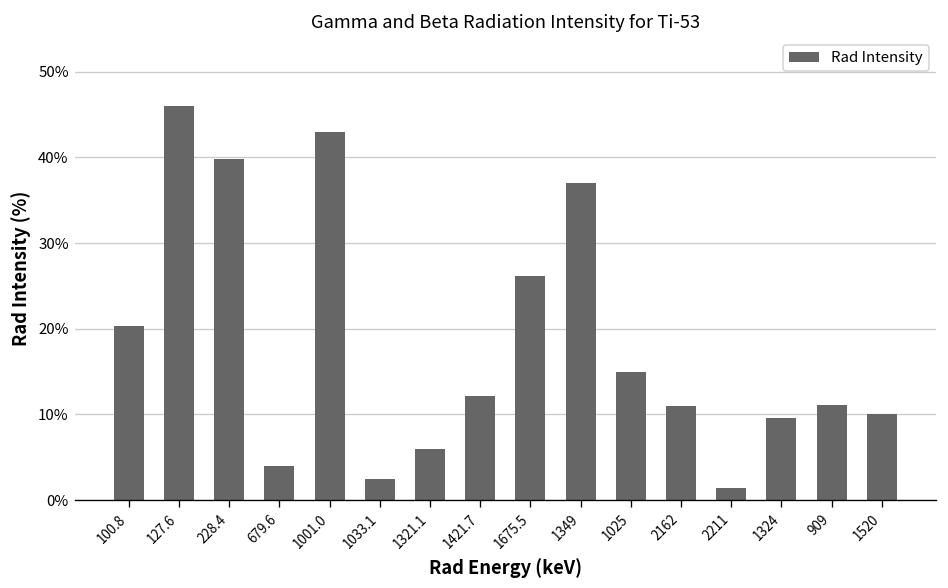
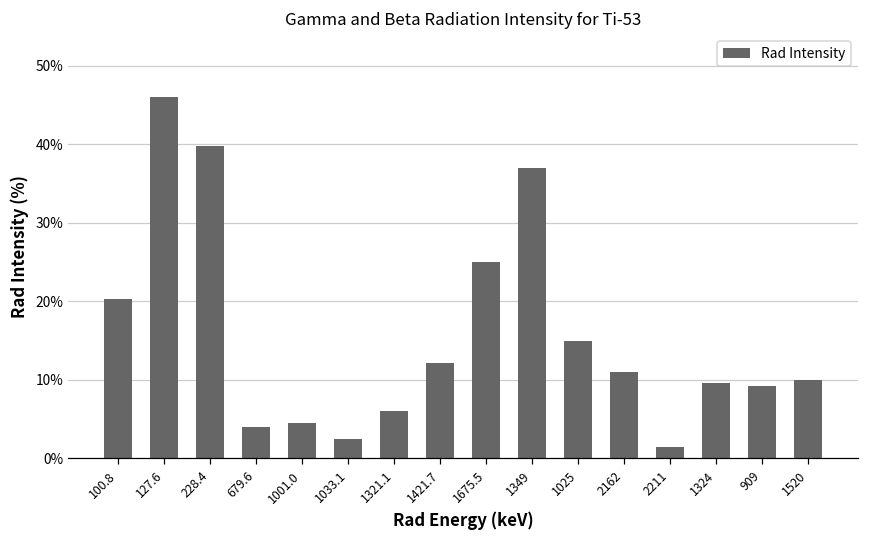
  {
    "100.8": "20%",
    "127.6": "46%",
    "228.4": "40%",
    "679.6": "4%",
-   "1001.0": "43%",
+   "1001.0": "5%",
    "1033.1": "3%",
    "1321.1": "6%",
    "1421.7": "12%",
-   "1675.5": "26%",
+   "1675.5": "25%",
    "1349": "37%",
    "1025": "15%",
    "2162": "11%",
    "2211": "1%",
    "1324": "10%",
-   "909": "11%",
+   "909": "9%",
    "1520": "10%"
  }
